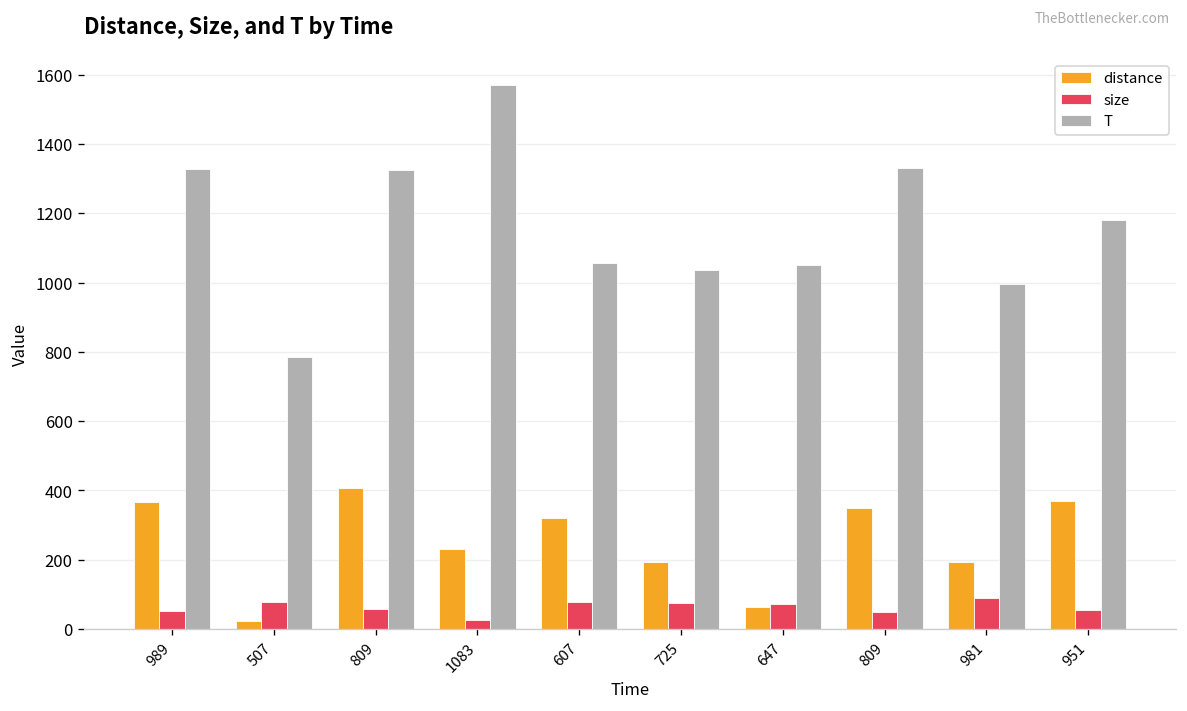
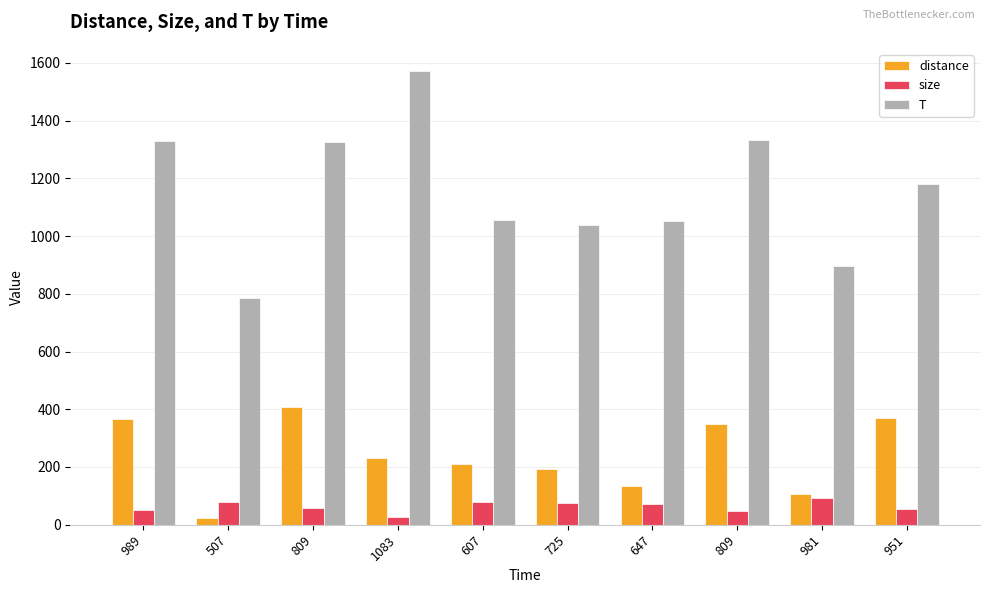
  {
    "distance": {
      "989": 370,
      "507": 20,
      "1083": 230,
-     "607": 320,
+     "607": 210,
      "725": 190,
-     "647": 70,
-     "981": 190,
+     "647": 140,
+     "981": 110,
      "951": 370
    },
    "size": {
      "989": 50,
      "507": 80,
      "1083": 30,
      "607": 80,
      "725": 80,
      "647": 70,
      "981": 90,
      "951": 60
    },
    "T": {
      "989": 1330,
      "507": 780,
      "1083": 1570,
      "607": 1060,
      "725": 1040,
      "647": 1050,
-     "981": 1000,
+     "981": 890,
      "951": 1180
    }
  }
